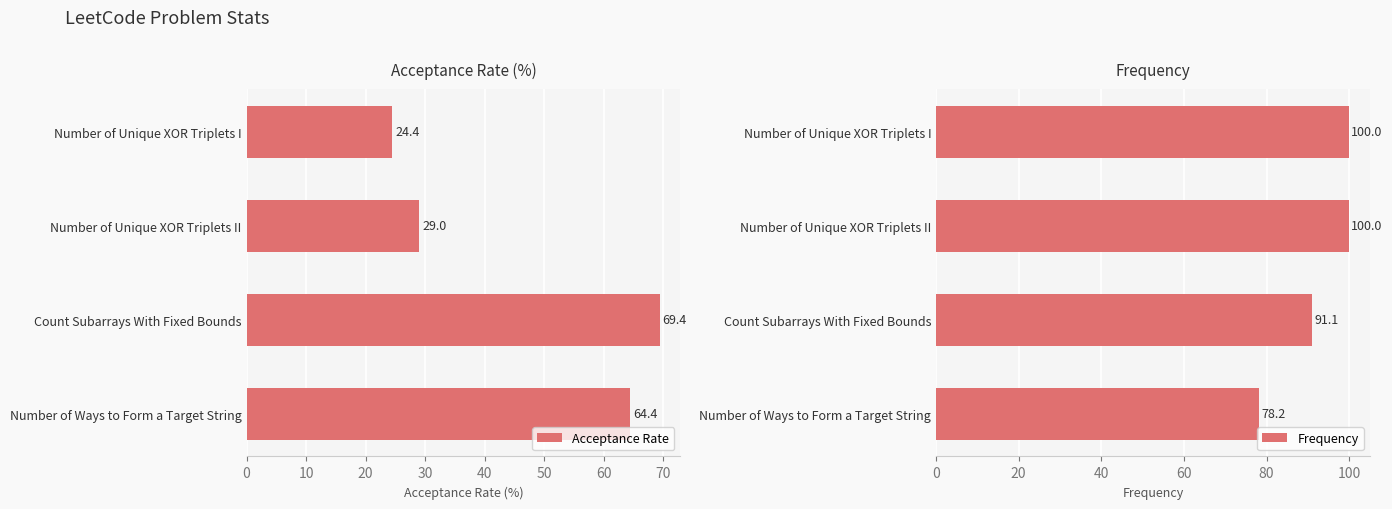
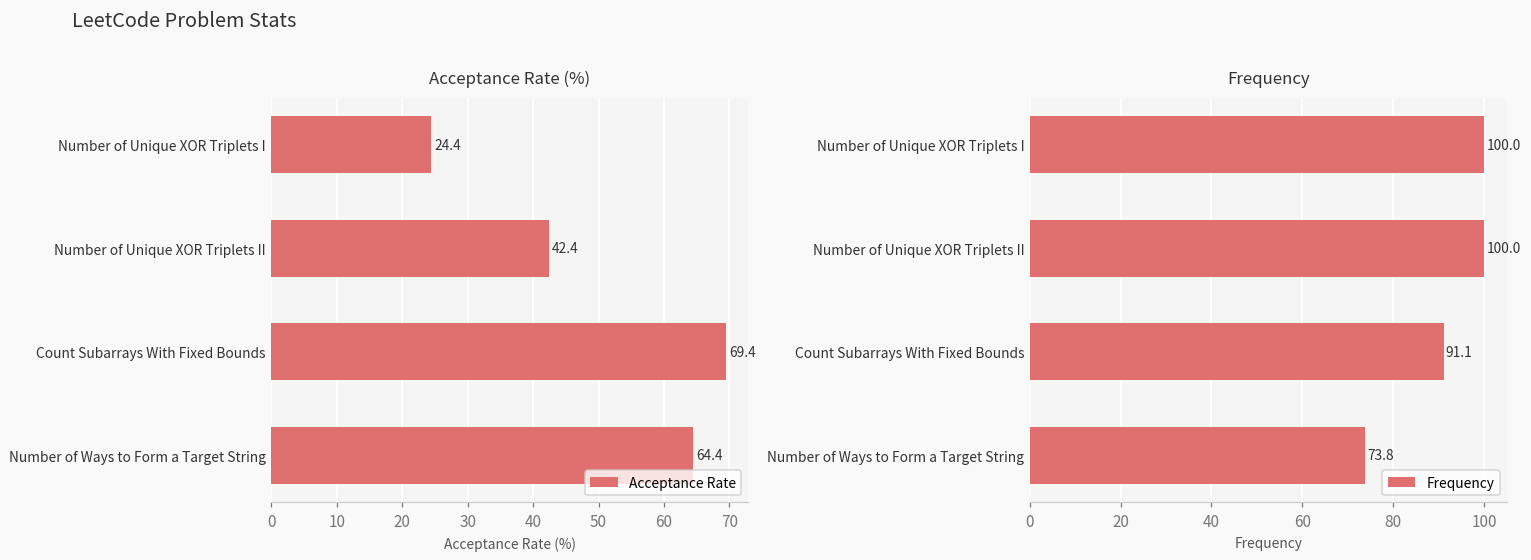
  {
    "Acceptance Rate (%)": {
      "Number of Unique XOR Triplets I": 24.4,
-     "Number of Unique XOR Triplets II": 29.0,
+     "Number of Unique XOR Triplets II": 42.4,
      "Count Subarrays With Fixed Bounds": 69.4,
      "Number of Ways to Form a Target String": 64.4
    },
    "Frequency": {
      "Number of Unique XOR Triplets I": 100.0,
      "Number of Unique XOR Triplets II": 100.0,
      "Count Subarrays With Fixed Bounds": 91.1,
-     "Number of Ways to Form a Target String": 78.2
+     "Number of Ways to Form a Target String": 73.8
    }
  }
